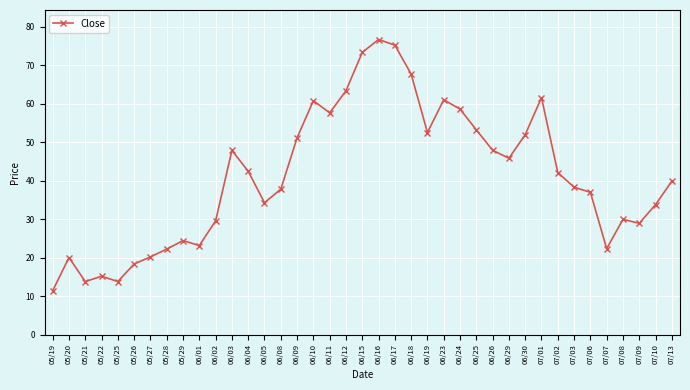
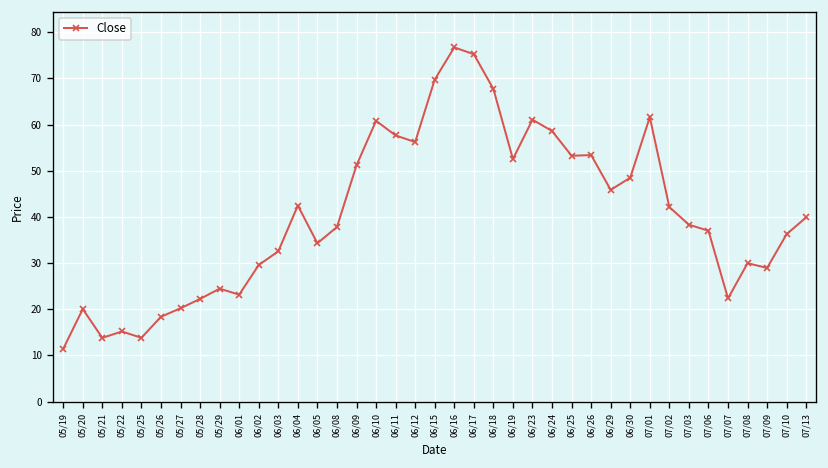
  {
    "05/19": 11,
    "05/20": 20,
    "05/21": 14,
    "05/22": 15,
    "05/25": 14,
    "05/26": 18,
    "05/27": 20,
    "05/28": 22,
    "05/29": 24,
    "06/01": 23,
    "06/02": 30,
-   "06/03": 48,
+   "06/03": 33,
    "06/04": 42,
    "06/05": 34,
    "06/08": 38,
    "06/09": 51,
    "06/10": 61,
    "06/11": 58,
-   "06/12": 63,
-   "06/15": 73,
+   "06/12": 56,
+   "06/15": 70,
    "06/16": 77,
    "06/17": 75,
    "06/18": 68,
    "06/19": 53,
    "06/23": 61,
    "06/24": 59,
    "06/25": 53,
-   "06/26": 48,
+   "06/26": 53,
    "06/29": 46,
-   "06/30": 52,
+   "06/30": 48,
    "07/01": 62,
    "07/02": 42,
    "07/03": 38,
    "07/06": 37,
    "07/07": 22,
    "07/08": 30,
    "07/09": 29,
-   "07/10": 34,
+   "07/10": 36,
    "07/13": 40
  }
